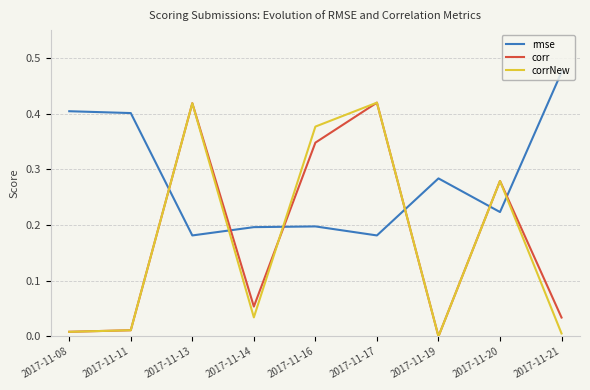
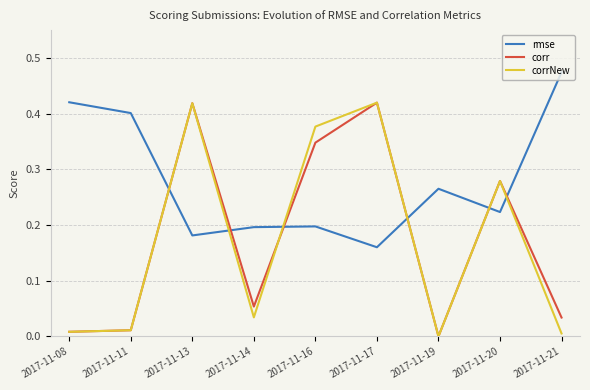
  {
    "rmse": {
-     "2017-11-08": 0.40,
+     "2017-11-08": 0.42,
      "2017-11-11": 0.40,
      "2017-11-13": 0.18,
      "2017-11-14": 0.20,
      "2017-11-16": 0.20,
-     "2017-11-17": 0.18,
-     "2017-11-19": 0.28,
+     "2017-11-17": 0.16,
+     "2017-11-19": 0.27,
      "2017-11-20": 0.22
    },
    "corr": {
      "2017-11-14": 0.05,
      "2017-11-16": 0.35,
      "2017-11-21": 0.03
    },
    "corrNew": {
      "2017-11-14": 0.03,
      "2017-11-16": 0.38,
      "2017-11-21": 0.01
    }
  }
